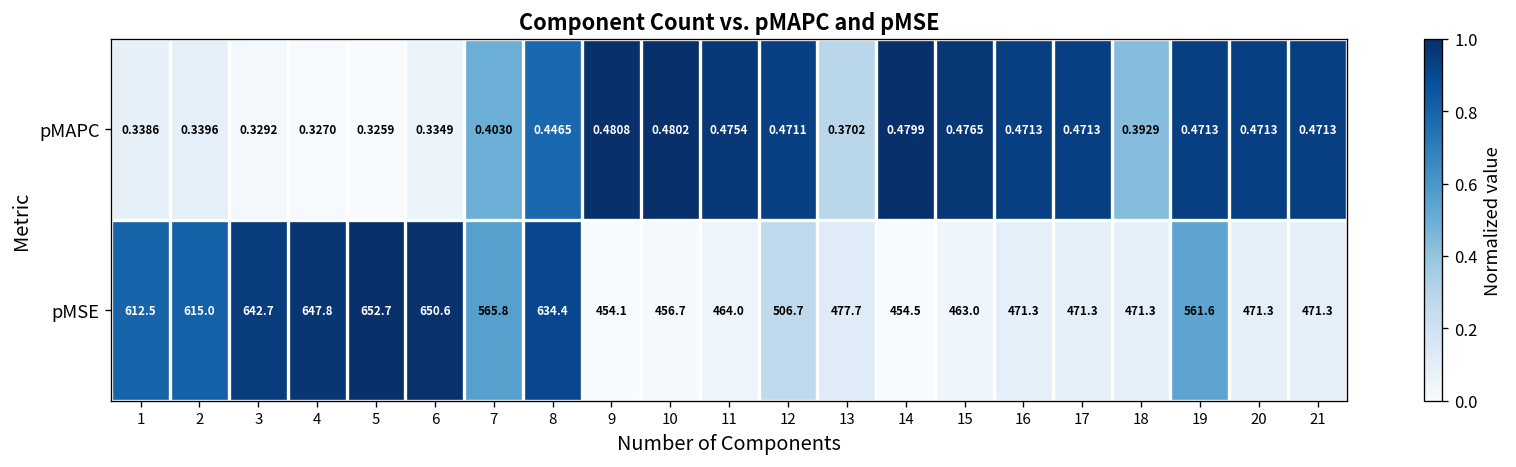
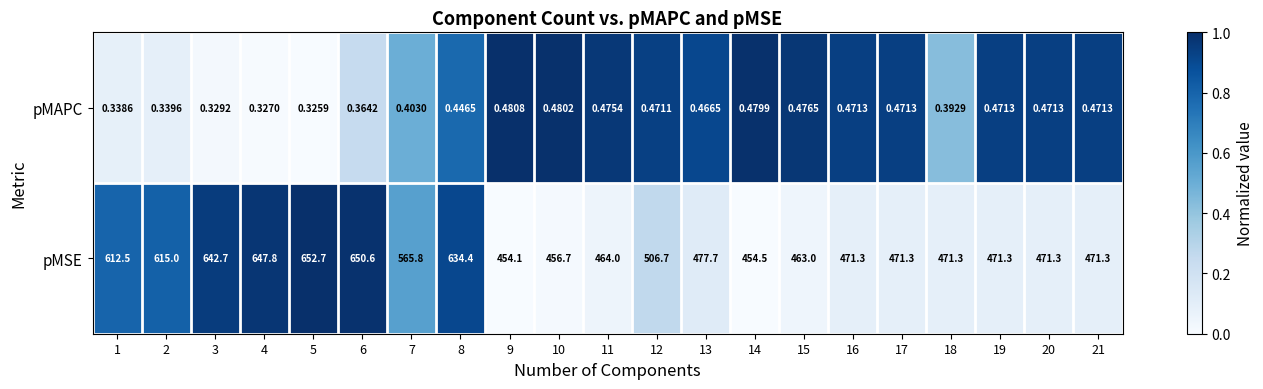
  {
    "pMAPC": {
      "1": 0.3386,
      "2": 0.3396,
      "3": 0.3292,
      "4": 0.3270,
      "5": 0.3259,
-     "6": 0.3349,
+     "6": 0.3642,
      "7": 0.4030,
      "8": 0.4465,
      "9": 0.4808,
      "10": 0.4802,
      "11": 0.4754,
      "12": 0.4711,
-     "13": 0.3702,
+     "13": 0.4665,
      "14": 0.4799,
      "15": 0.4765,
      "16": 0.4713,
      "17": 0.4713,
      "18": 0.3929,
      "19": 0.4713,
      "20": 0.4713,
      "21": 0.4713
    },
    "pMSE": {
      "1": 612.5,
      "2": 615.0,
      "3": 642.7,
      "4": 647.8,
      "5": 652.7,
      "6": 650.6,
      "7": 565.8,
      "8": 634.4,
      "9": 454.1,
      "10": 456.7,
      "11": 464.0,
      "12": 506.7,
      "13": 477.7,
      "14": 454.5,
      "15": 463.0,
      "16": 471.3,
      "17": 471.3,
      "18": 471.3,
-     "19": 561.6,
+     "19": 471.3,
      "20": 471.3,
      "21": 471.3
    }
  }
